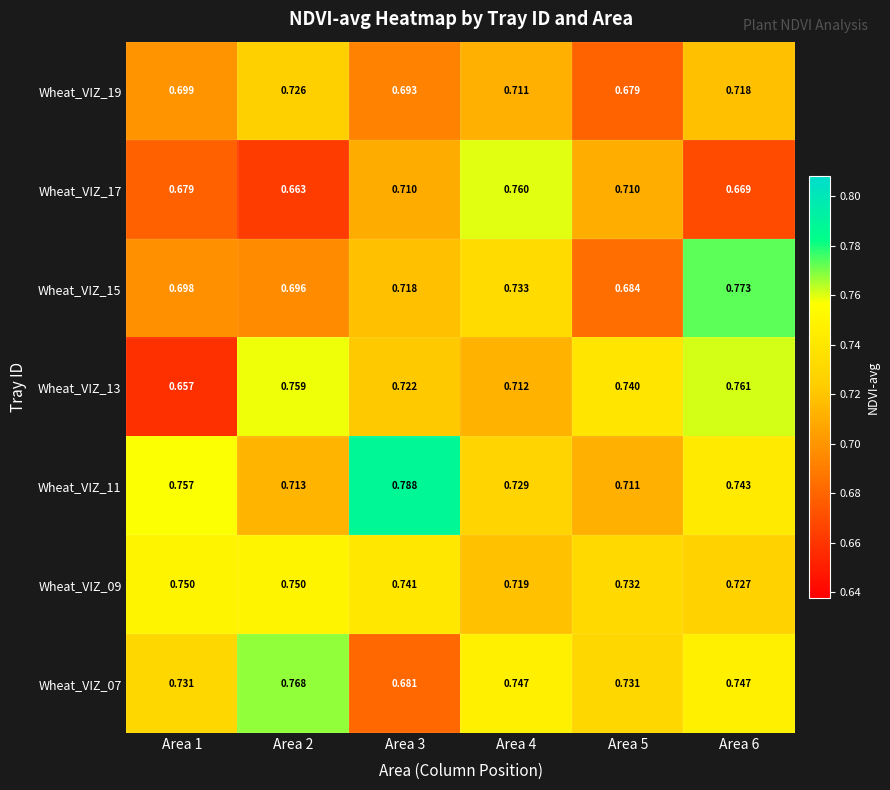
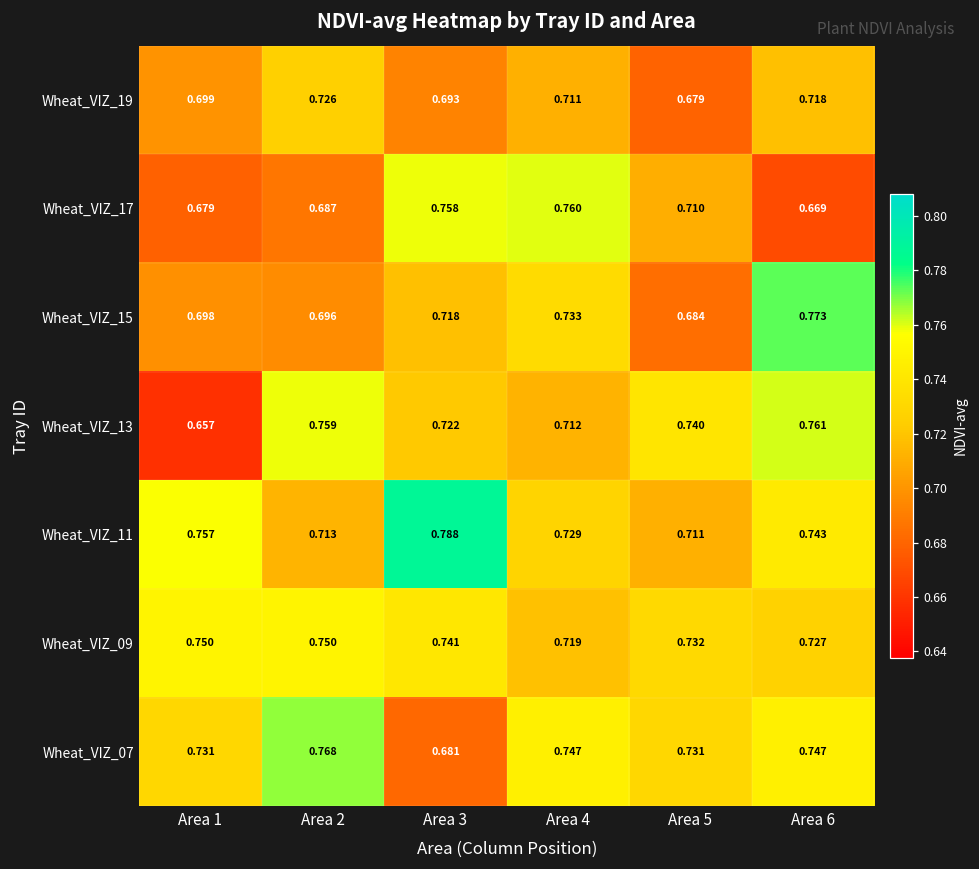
  {
    "Wheat_VIZ_19": {
      "Area 1": 0.699,
      "Area 2": 0.726,
      "Area 3": 0.693,
      "Area 4": 0.711,
      "Area 5": 0.679,
      "Area 6": 0.718
    },
    "Wheat_VIZ_17": {
      "Area 1": 0.679,
-     "Area 2": 0.663,
-     "Area 3": 0.710,
+     "Area 2": 0.687,
+     "Area 3": 0.758,
      "Area 4": 0.760,
      "Area 5": 0.710,
      "Area 6": 0.669
    },
    "Wheat_VIZ_15": {
      "Area 1": 0.698,
      "Area 2": 0.696,
      "Area 3": 0.718,
      "Area 4": 0.733,
      "Area 5": 0.684,
      "Area 6": 0.773
    },
    "Wheat_VIZ_13": {
      "Area 1": 0.657,
      "Area 2": 0.759,
      "Area 3": 0.722,
      "Area 4": 0.712,
      "Area 5": 0.740,
      "Area 6": 0.761
    },
    "Wheat_VIZ_11": {
      "Area 1": 0.757,
      "Area 2": 0.713,
      "Area 3": 0.788,
      "Area 4": 0.729,
      "Area 5": 0.711,
      "Area 6": 0.743
    },
    "Wheat_VIZ_09": {
      "Area 1": 0.750,
      "Area 2": 0.750,
      "Area 3": 0.741,
      "Area 4": 0.719,
      "Area 5": 0.732,
      "Area 6": 0.727
    },
    "Wheat_VIZ_07": {
      "Area 1": 0.731,
      "Area 2": 0.768,
      "Area 3": 0.681,
      "Area 4": 0.747,
      "Area 5": 0.731,
      "Area 6": 0.747
    }
  }
